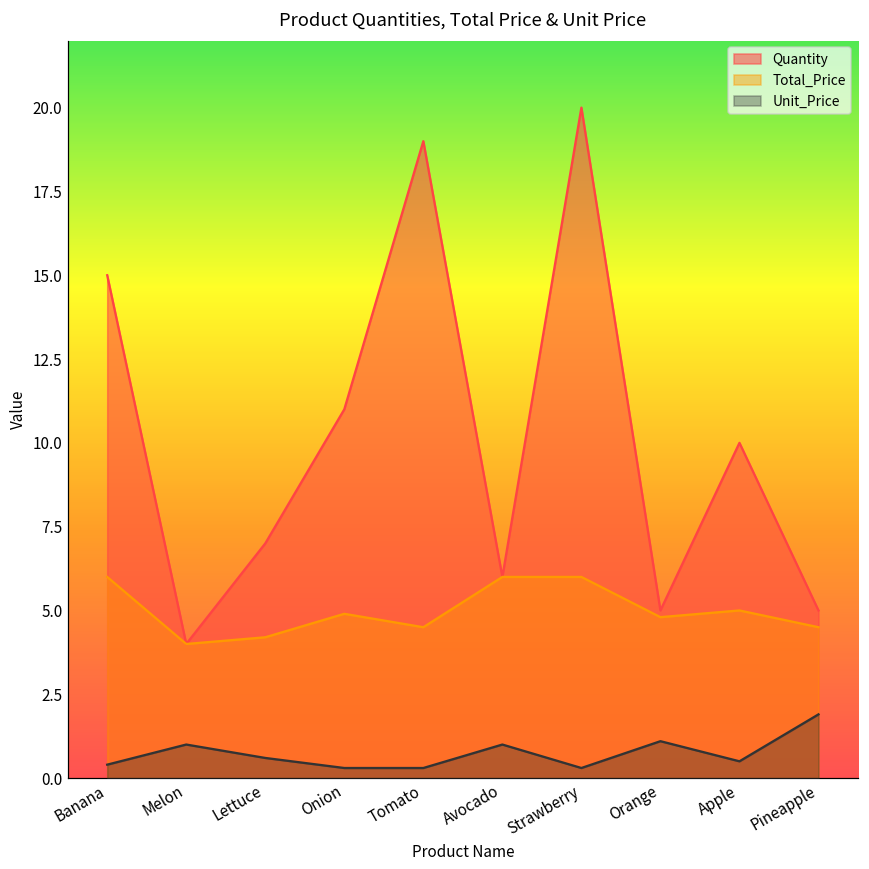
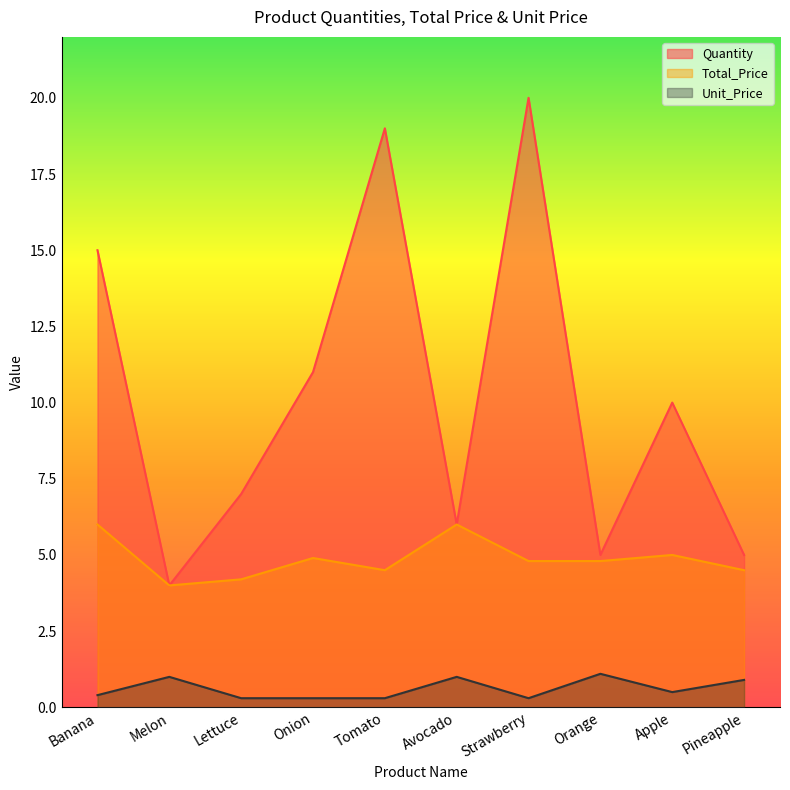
  {
    "Quantity": {
      "Banana": 15.0,
      "Lettuce": 7.0,
      "Onion": 11.0,
      "Tomato": 19.0,
      "Strawberry": 20.0,
      "Orange": 5.0,
      "Apple": 10.0,
      "Pineapple": 5.0
    },
    "Total_Price": {
      "Banana": 6.0,
      "Lettuce": 4.2,
      "Onion": 4.9,
      "Tomato": 4.5,
-     "Strawberry": 6.0,
+     "Strawberry": 4.8,
      "Orange": 4.8,
      "Apple": 5.0,
      "Pineapple": 4.5
    },
    "Unit_Price": {
      "Banana": 0.4,
      "Melon": 1.0,
-     "Lettuce": 0.6,
+     "Lettuce": 0.3,
      "Onion": 0.3,
      "Tomato": 0.3,
      "Avocado": 1.0,
      "Strawberry": 0.3,
      "Orange": 1.1,
      "Apple": 0.5,
-     "Pineapple": 1.9
+     "Pineapple": 0.9
    }
  }
